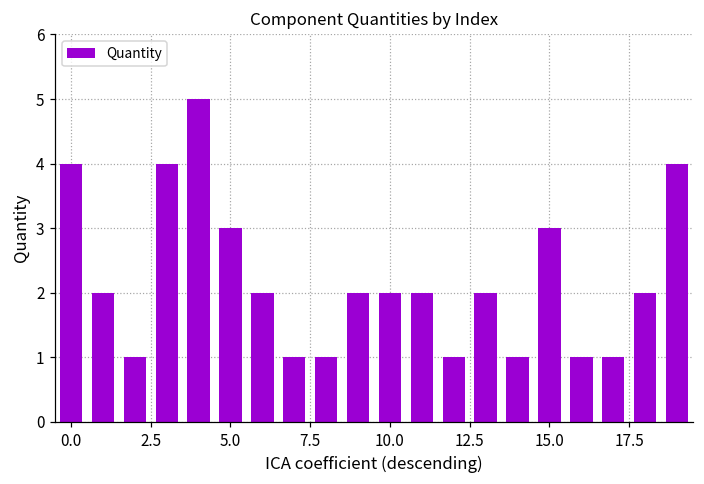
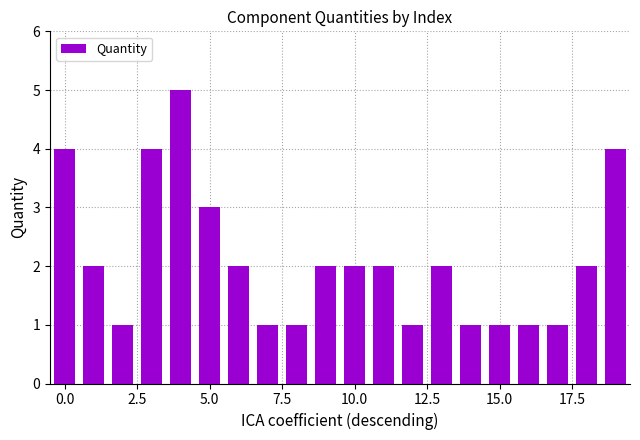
  {
    "0.0": 4,
    "5.0": 3,
    "10.0": 2,
-   "15.0": 3
+   "15.0": 1
  }
